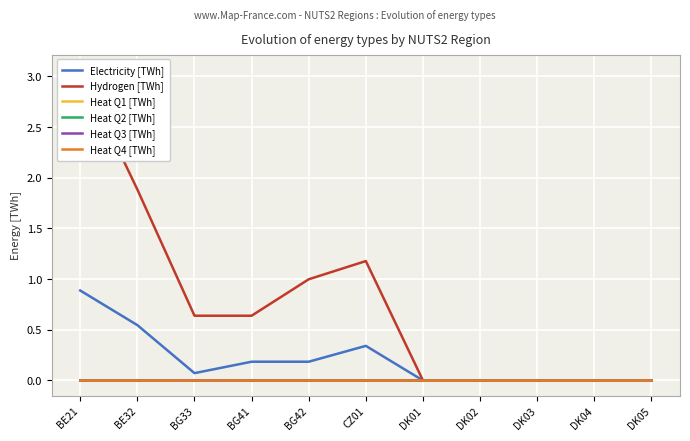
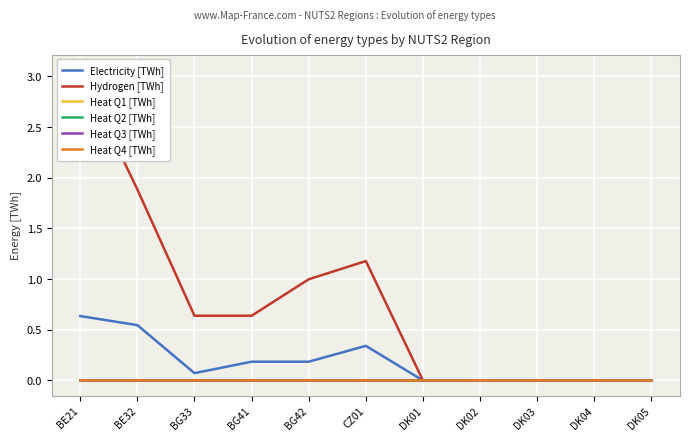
  {
    "Electricity [TWh]": {
-     "BE21": 0.89,
+     "BE21": 0.64,
      "BE32": 0.55,
      "BG33": 0.07,
      "BG41": 0.19,
      "BG42": 0.19,
      "CZ01": 0.34
    },
    "Hydrogen [TWh]": {
      "BE32": 1.88,
      "BG33": 0.64,
      "BG41": 0.64,
      "BG42": 1.00,
      "CZ01": 1.18
    },
    "Heat Q4 [TWh]": {
      "BE21": 0.00,
      "BE32": 0.00,
      "BG33": 0.00,
      "BG41": 0.00,
      "BG42": 0.00,
      "CZ01": 0.00
    }
  }
